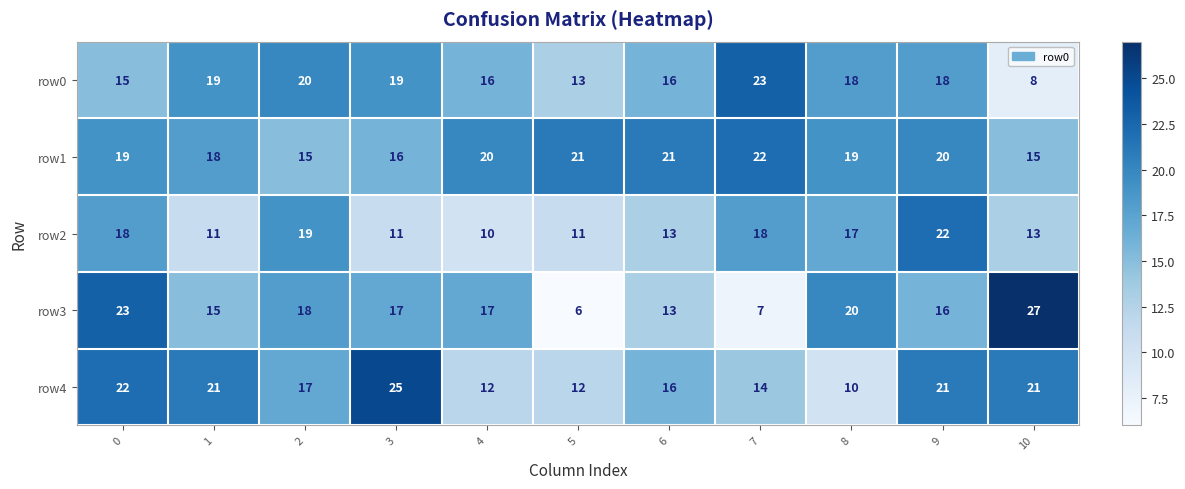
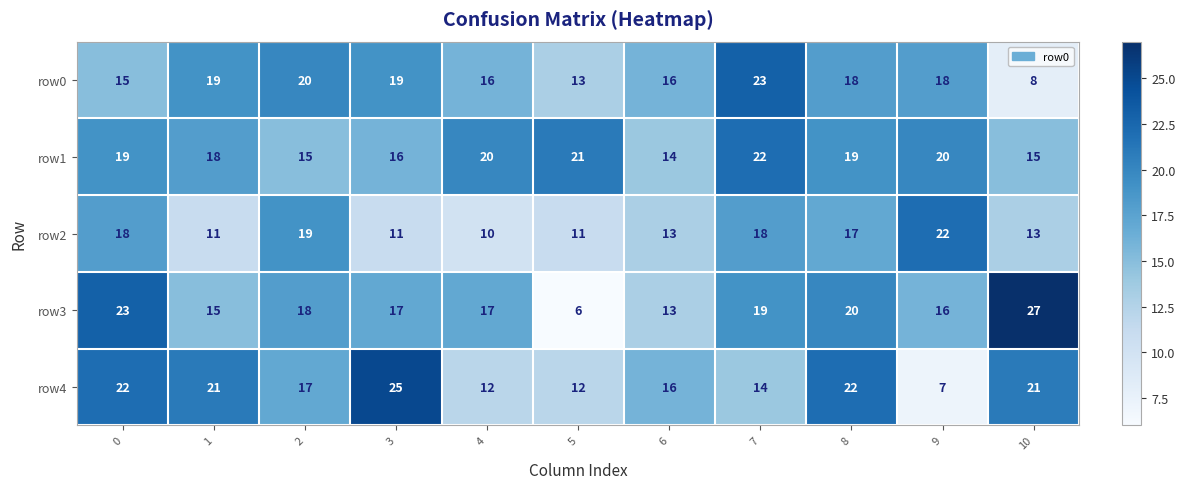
  {
    "row0": {
      "0": 15,
      "1": 19,
      "2": 20,
      "3": 19,
      "4": 16,
      "5": 13,
      "6": 16,
      "7": 23,
      "8": 18,
      "9": 18,
      "10": 8
    },
    "row1": {
      "0": 19,
      "1": 18,
      "2": 15,
      "3": 16,
      "4": 20,
      "5": 21,
-     "6": 21,
+     "6": 14,
      "7": 22,
      "8": 19,
      "9": 20,
      "10": 15
    },
    "row2": {
      "0": 18,
      "1": 11,
      "2": 19,
      "3": 11,
      "4": 10,
      "5": 11,
      "6": 13,
      "7": 18,
      "8": 17,
      "9": 22,
      "10": 13
    },
    "row3": {
      "0": 23,
      "1": 15,
      "2": 18,
      "3": 17,
      "4": 17,
      "5": 6,
      "6": 13,
-     "7": 7,
+     "7": 19,
      "8": 20,
      "9": 16,
      "10": 27
    },
    "row4": {
      "0": 22,
      "1": 21,
      "2": 17,
      "3": 25,
      "4": 12,
      "5": 12,
      "6": 16,
      "7": 14,
-     "8": 10,
-     "9": 21,
+     "8": 22,
+     "9": 7,
      "10": 21
    }
  }
